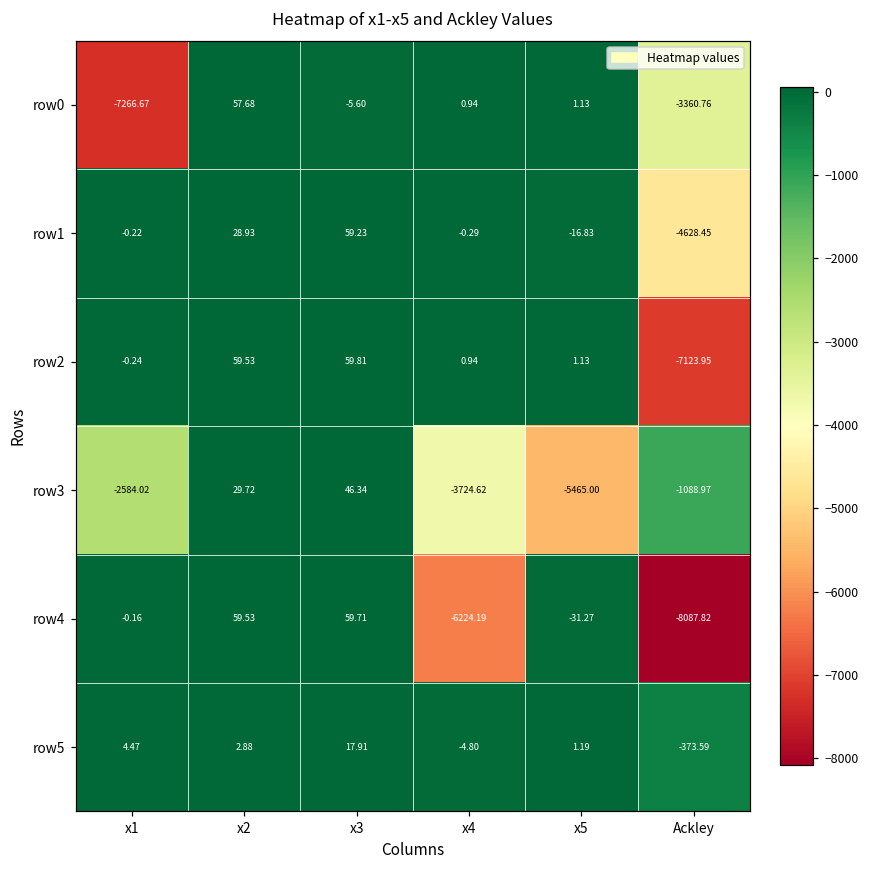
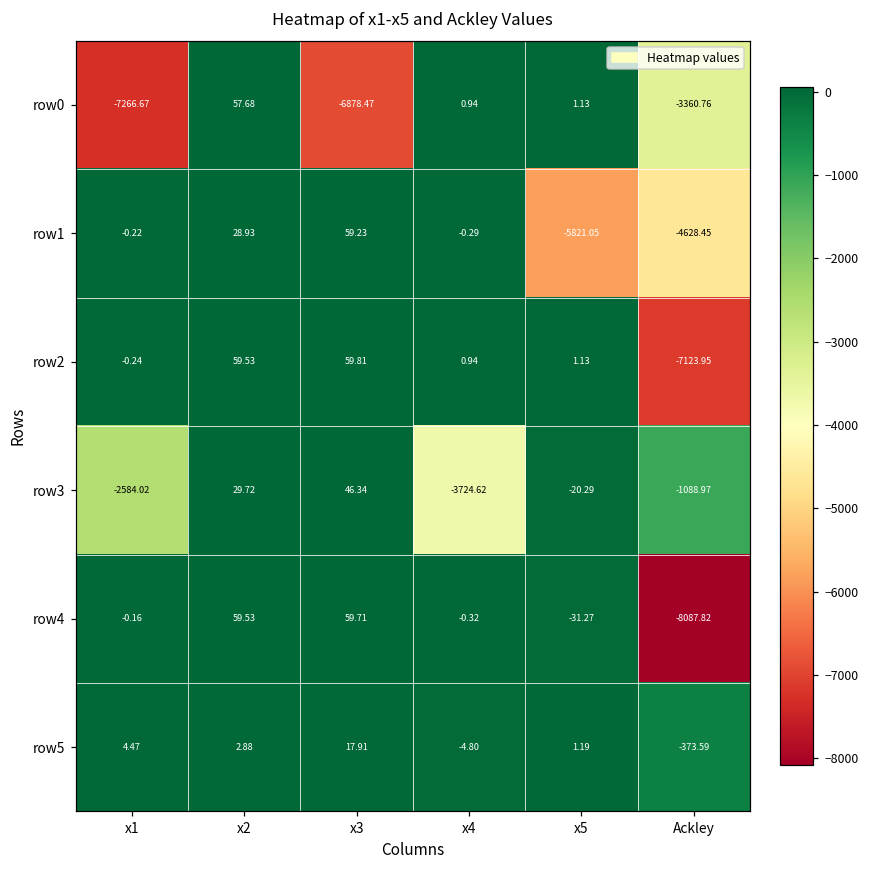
  {
    "row0": {
      "x1": -7266.67,
      "x2": 57.68,
-     "x3": -5.60,
+     "x3": -6878.47,
      "x4": 0.94,
      "x5": 1.13,
      "Ackley": -3360.76
    },
    "row1": {
      "x1": -0.22,
      "x2": 28.93,
      "x3": 59.23,
      "x4": -0.29,
-     "x5": -16.83,
+     "x5": -5821.05,
      "Ackley": -4628.45
    },
    "row2": {
      "x1": -0.24,
      "x2": 59.53,
      "x3": 59.81,
      "x4": 0.94,
      "x5": 1.13,
      "Ackley": -7123.95
    },
    "row3": {
      "x1": -2584.02,
      "x2": 29.72,
      "x3": 46.34,
      "x4": -3724.62,
-     "x5": -5465.00,
+     "x5": -20.29,
      "Ackley": -1088.97
    },
    "row4": {
      "x1": -0.16,
      "x2": 59.53,
      "x3": 59.71,
-     "x4": -6224.19,
+     "x4": -0.32,
      "x5": -31.27,
      "Ackley": -8087.82
    },
    "row5": {
      "x1": 4.47,
      "x2": 2.88,
      "x3": 17.91,
      "x4": -4.80,
      "x5": 1.19,
      "Ackley": -373.59
    }
  }
